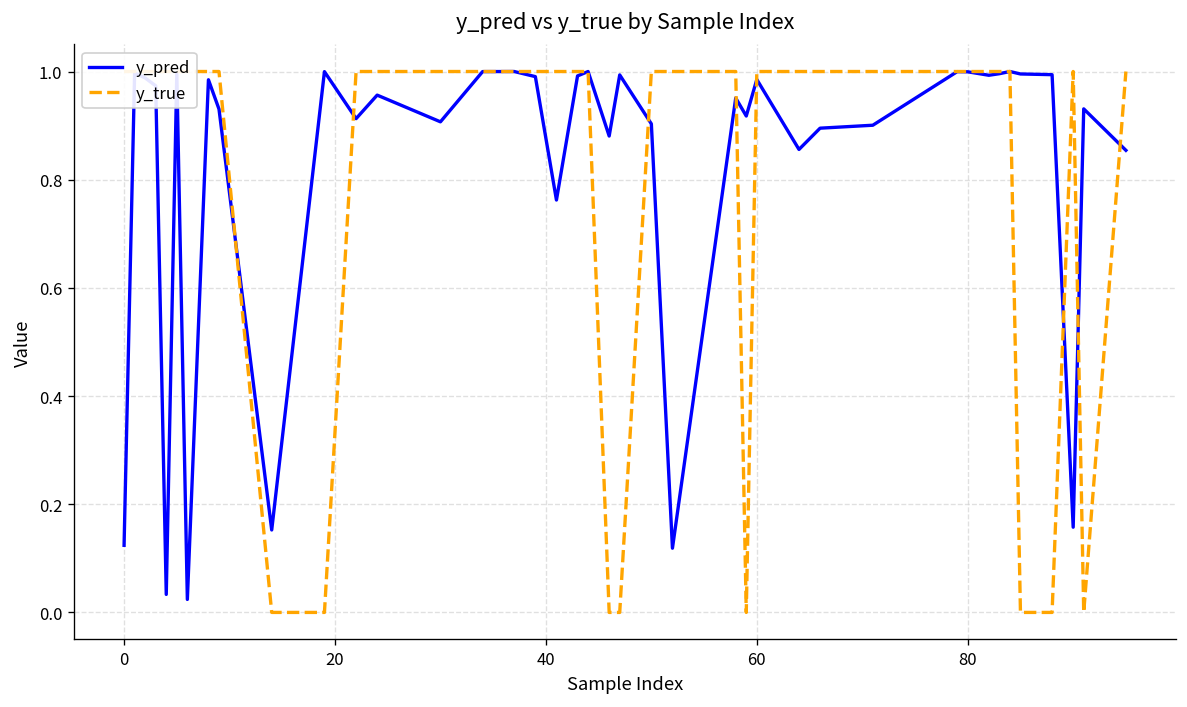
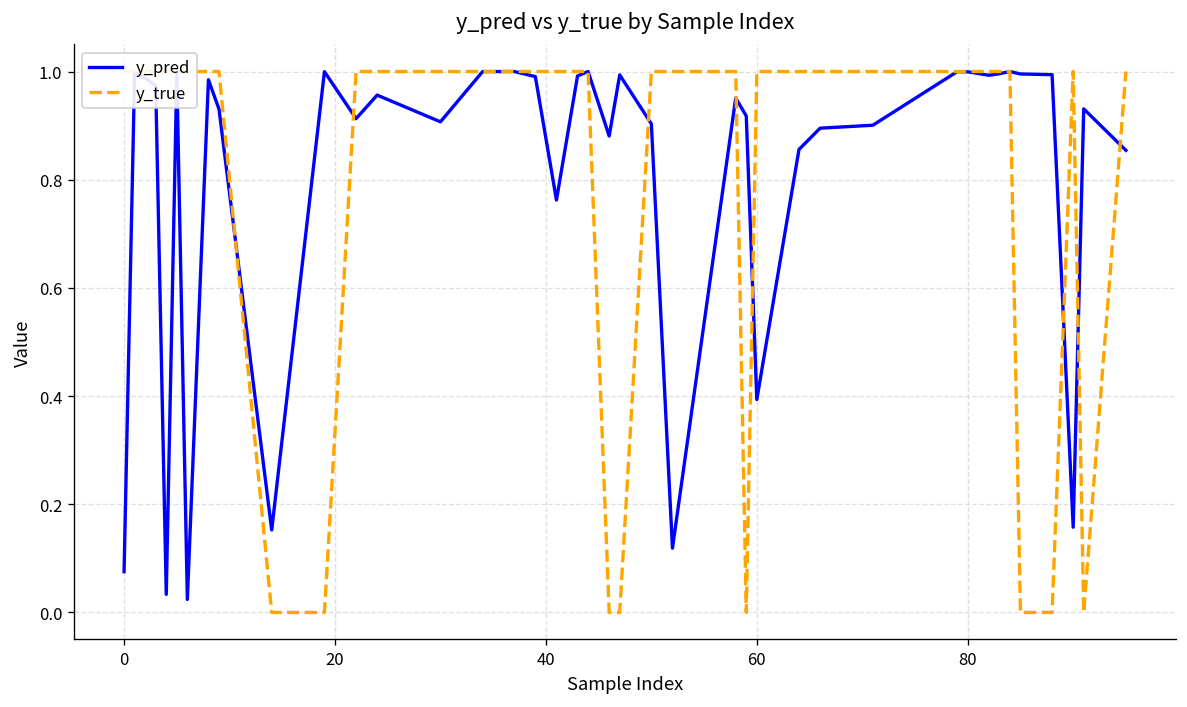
  {
    "y_pred": {
-     "0": 0.12,
-     "60": 0.99
+     "0": 0.08,
+     "60": 0.39
    },
    "y_true": {
      "60": 1.00
    }
  }
